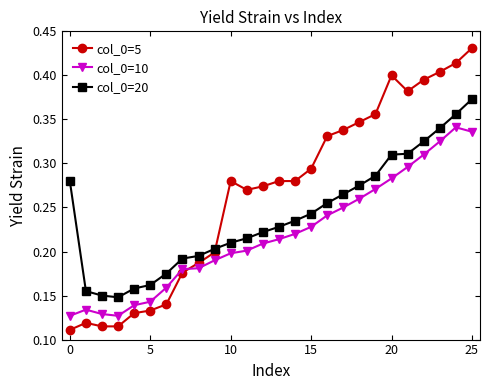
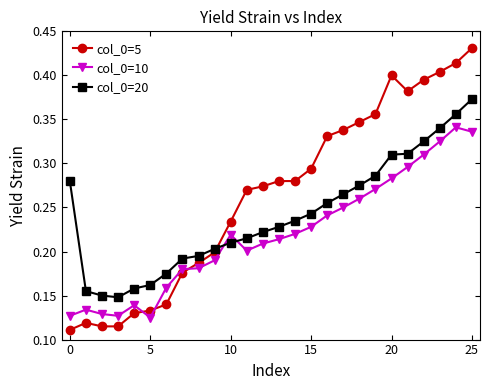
  {
    "col_0=5": {
      "0": 0.11,
      "5": 0.13,
-     "10": 0.28,
+     "10": 0.23,
      "15": 0.29,
      "20": 0.40,
      "25": 0.43
    },
    "col_0=10": {
      "0": 0.13,
-     "5": 0.14,
-     "10": 0.20,
+     "5": 0.13,
+     "10": 0.22,
      "15": 0.23,
      "20": 0.28,
      "25": 0.34
    },
    "col_0=20": {
      "0": 0.28,
      "5": 0.16,
      "10": 0.21,
      "15": 0.24,
      "20": 0.31,
      "25": 0.37
    }
  }
